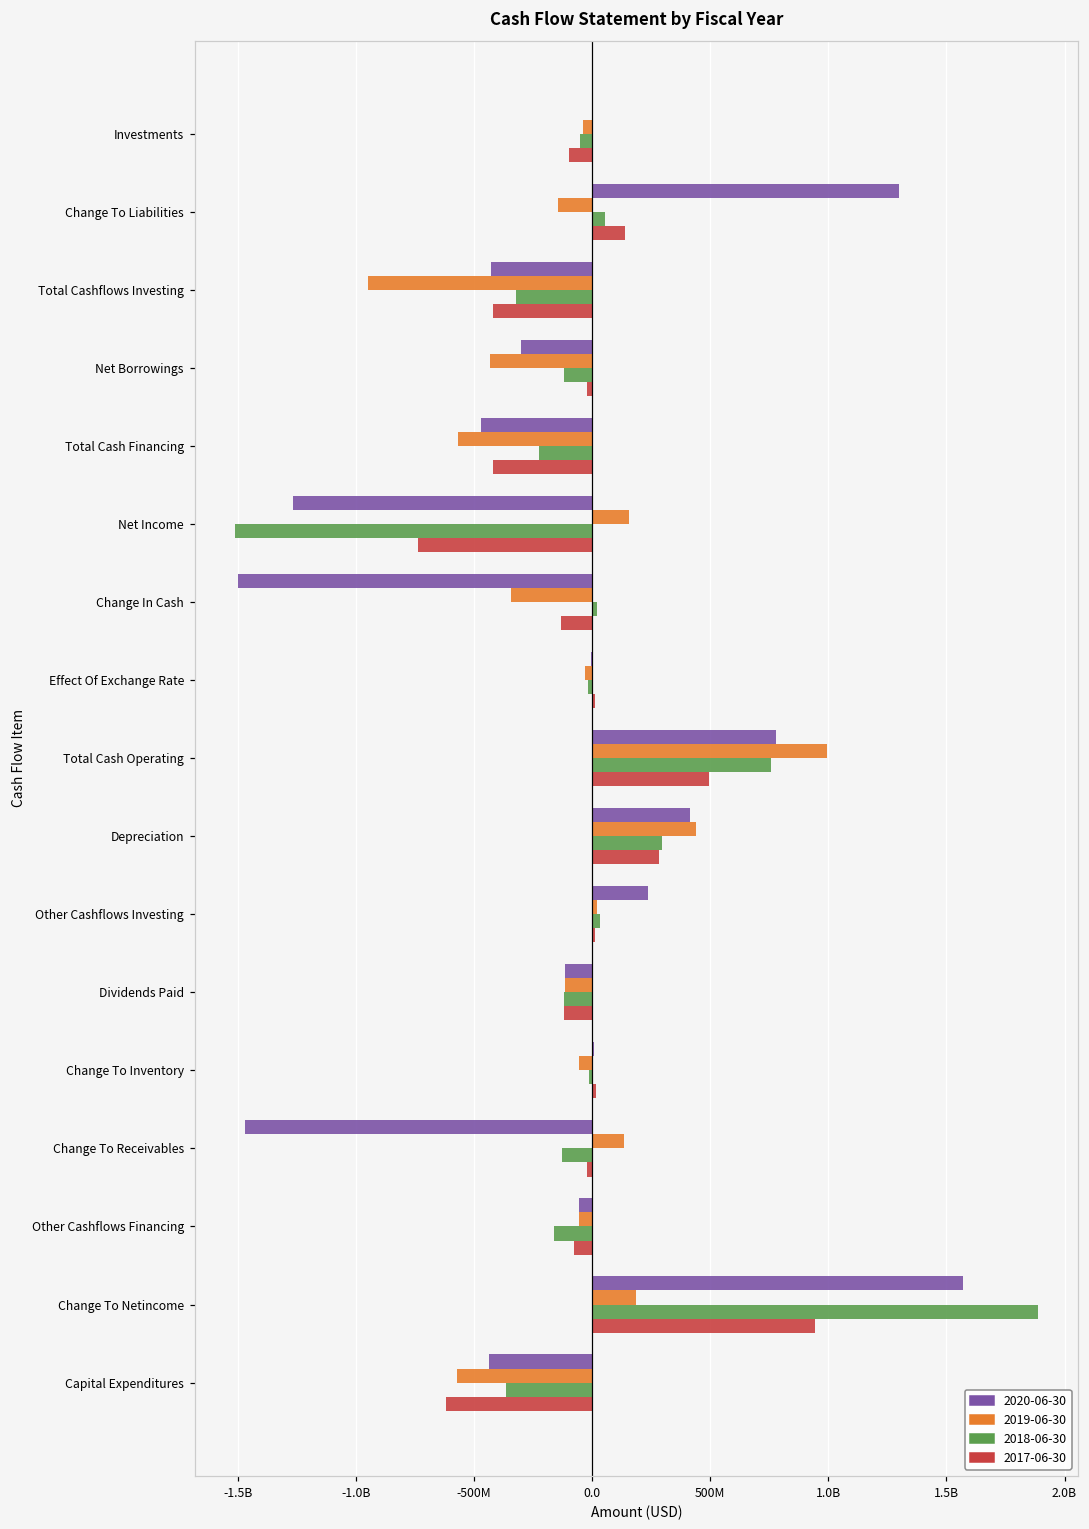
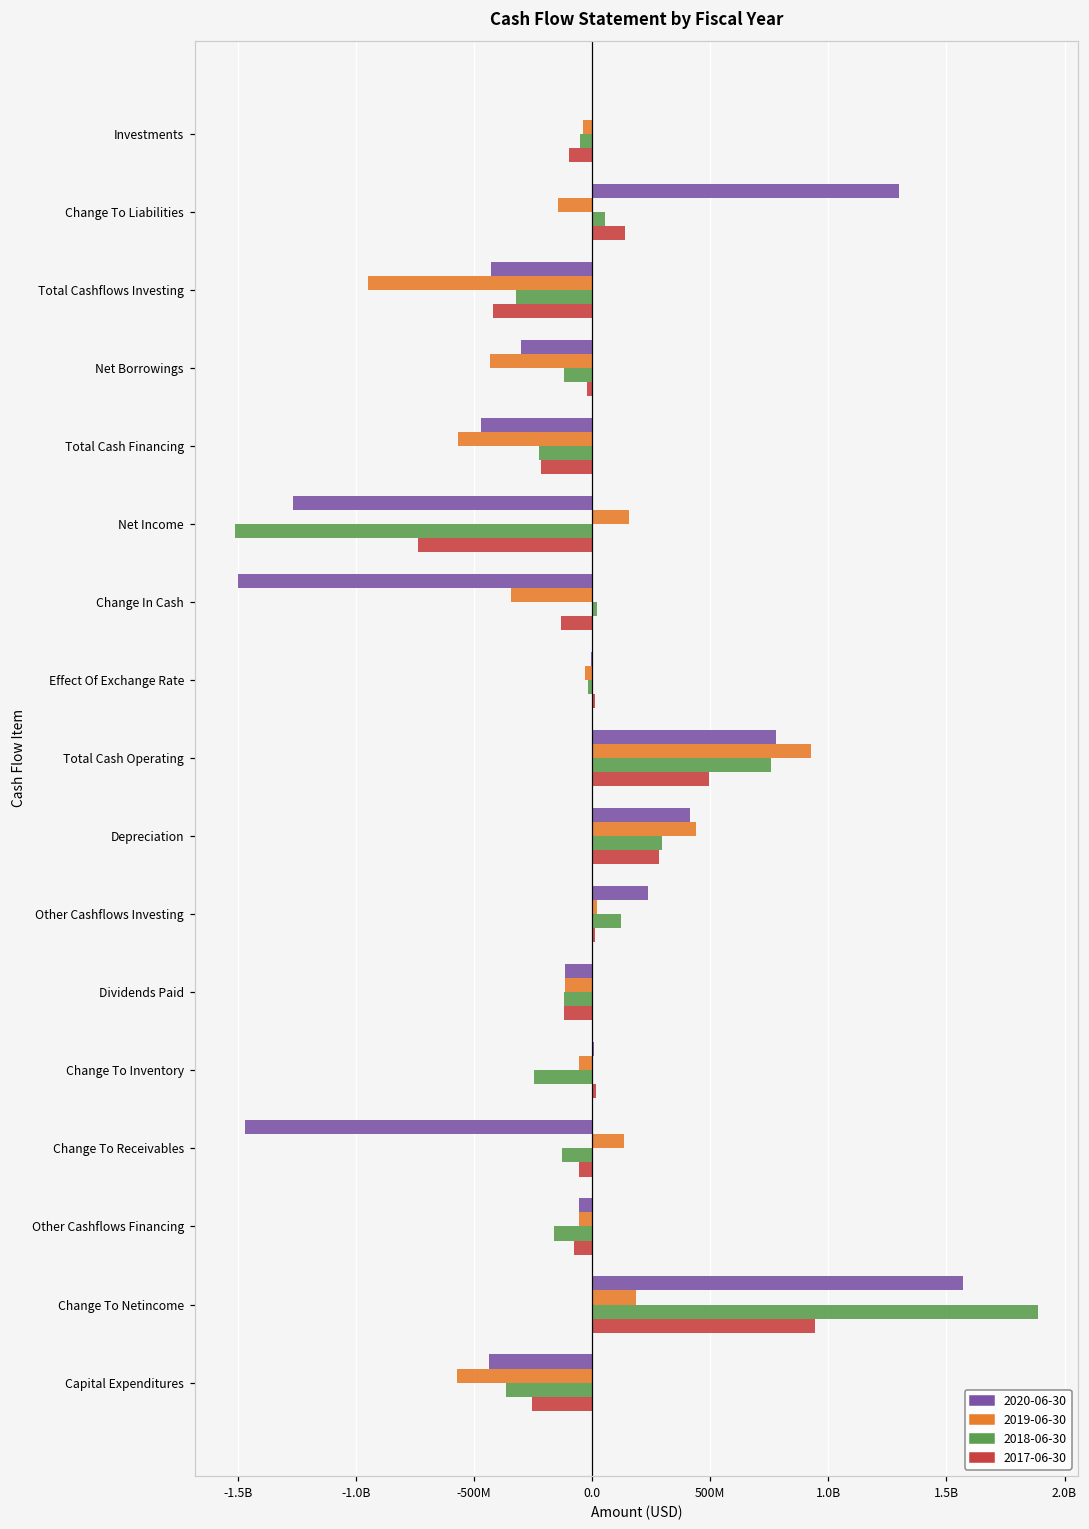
  {
    "2020-06-30": {
      "Change To Liabilities": 1300000000,
      "Total Cashflows Investing": -430000000,
      "Net Borrowings": -300000000,
      "Total Cash Financing": -470000000,
      "Net Income": -1270000000,
      "Change In Cash": -1500000000,
      "Total Cash Operating": 780000000,
      "Depreciation": 410000000,
      "Other Cashflows Investing": 240000000,
      "Dividends Paid": -120000000,
      "Change To Receivables": -1470000000,
      "Other Cashflows Financing": -60000000,
      "Change To Netincome": 1570000000,
      "Capital Expenditures": -440000000
    },
    "2019-06-30": {
      "Investments": -40000000,
      "Change To Liabilities": -150000000,
      "Total Cashflows Investing": -950000000,
      "Net Borrowings": -440000000,
      "Total Cash Financing": -570000000,
      "Net Income": 160000000,
      "Change In Cash": -340000000,
      "Effect Of Exchange Rate": -30000000,
-     "Total Cash Operating": 990000000,
+     "Total Cash Operating": 930000000,
      "Depreciation": 440000000,
      "Other Cashflows Investing": 20000000,
      "Dividends Paid": -120000000,
      "Change To Inventory": -60000000,
      "Change To Receivables": 130000000,
      "Other Cashflows Financing": -60000000,
      "Change To Netincome": 190000000,
      "Capital Expenditures": -570000000
    },
    "2018-06-30": {
      "Investments": -50000000,
      "Change To Liabilities": 50000000,
      "Total Cashflows Investing": -320000000,
      "Net Borrowings": -120000000,
      "Total Cash Financing": -220000000,
      "Net Income": -1510000000,
      "Change In Cash": 20000000,
      "Effect Of Exchange Rate": -20000000,
      "Total Cash Operating": 760000000,
      "Depreciation": 300000000,
-     "Other Cashflows Investing": 30000000,
+     "Other Cashflows Investing": 120000000,
      "Dividends Paid": -120000000,
-     "Change To Inventory": -10000000,
+     "Change To Inventory": -250000000,
      "Change To Receivables": -130000000,
      "Other Cashflows Financing": -160000000,
      "Change To Netincome": 1890000000,
      "Capital Expenditures": -360000000
    },
    "2017-06-30": {
      "Investments": -100000000,
      "Change To Liabilities": 140000000,
      "Total Cashflows Investing": -420000000,
      "Net Borrowings": -20000000,
-     "Total Cash Financing": -420000000,
+     "Total Cash Financing": -220000000,
      "Net Income": -740000000,
      "Change In Cash": -130000000,
      "Effect Of Exchange Rate": 10000000,
      "Total Cash Operating": 490000000,
      "Depreciation": 280000000,
      "Dividends Paid": -120000000,
      "Change To Inventory": 20000000,
-     "Change To Receivables": -20000000,
+     "Change To Receivables": -60000000,
      "Other Cashflows Financing": -80000000,
      "Change To Netincome": 940000000,
-     "Capital Expenditures": -620000000
+     "Capital Expenditures": -260000000
    }
  }
